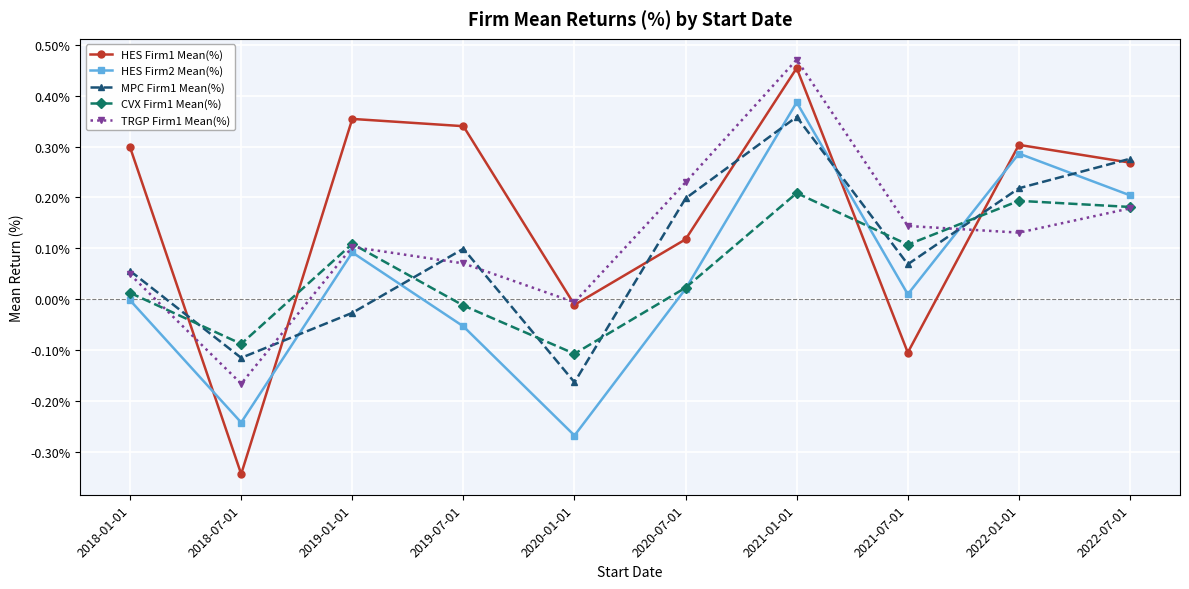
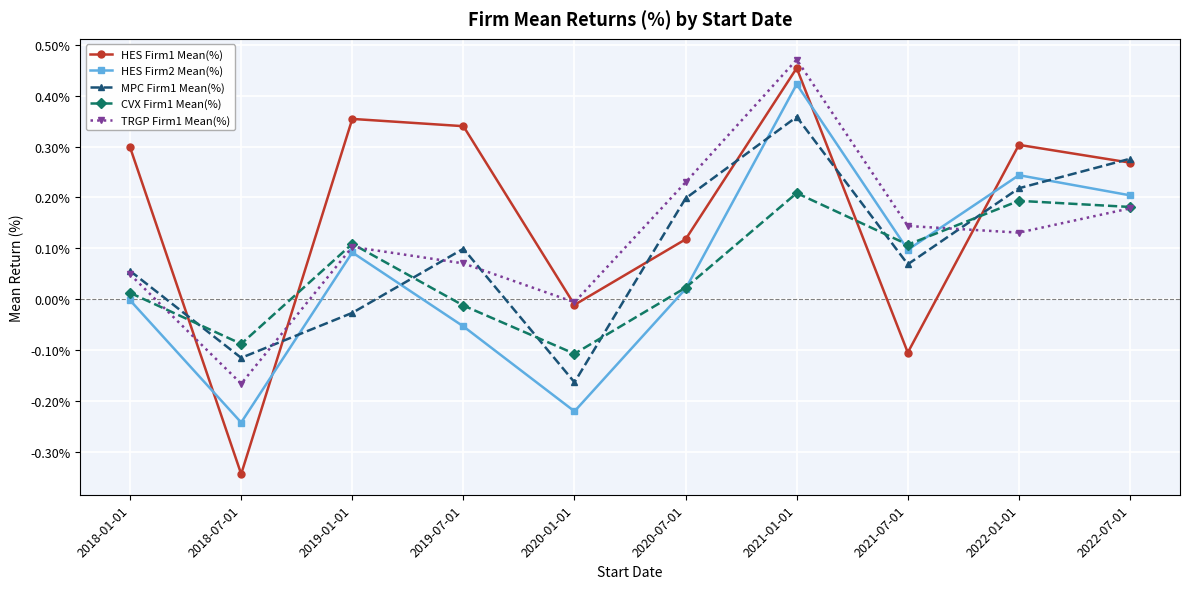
  {
    "HES Firm1 Mean(%)": {
      "2018-01-01": "0.30%",
      "2018-07-01": "-0.34%",
      "2019-01-01": "0.35%",
      "2019-07-01": "0.34%",
      "2020-07-01": "0.12%",
      "2021-01-01": "0.45%",
      "2021-07-01": "-0.10%",
      "2022-01-01": "0.30%",
      "2022-07-01": "0.27%"
    },
    "HES Firm2 Mean(%)": {
      "2018-01-01": "0.00%",
      "2018-07-01": "-0.24%",
      "2019-01-01": "0.09%",
      "2019-07-01": "-0.05%",
-     "2020-01-01": "-0.27%",
-     "2021-01-01": "0.39%",
-     "2021-07-01": "0.01%",
-     "2022-01-01": "0.29%",
+     "2020-01-01": "-0.22%",
+     "2021-01-01": "0.42%",
+     "2021-07-01": "0.10%",
+     "2022-01-01": "0.24%",
      "2022-07-01": "0.20%"
    },
    "TRGP Firm1 Mean(%)": {
      "2018-01-01": "0.05%",
      "2018-07-01": "-0.17%",
      "2019-01-01": "0.10%",
      "2019-07-01": "0.07%",
      "2020-07-01": "0.23%",
      "2021-01-01": "0.47%",
      "2021-07-01": "0.14%",
      "2022-01-01": "0.13%"
    }
  }
